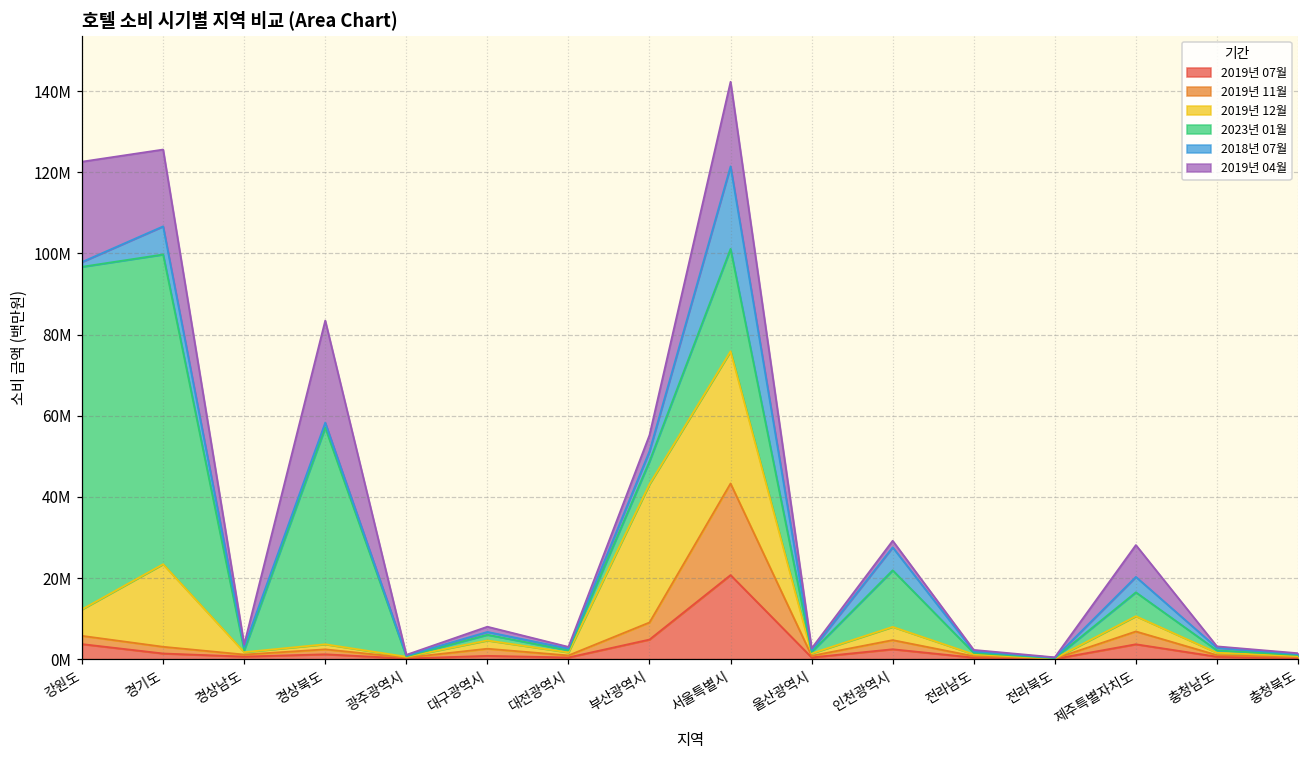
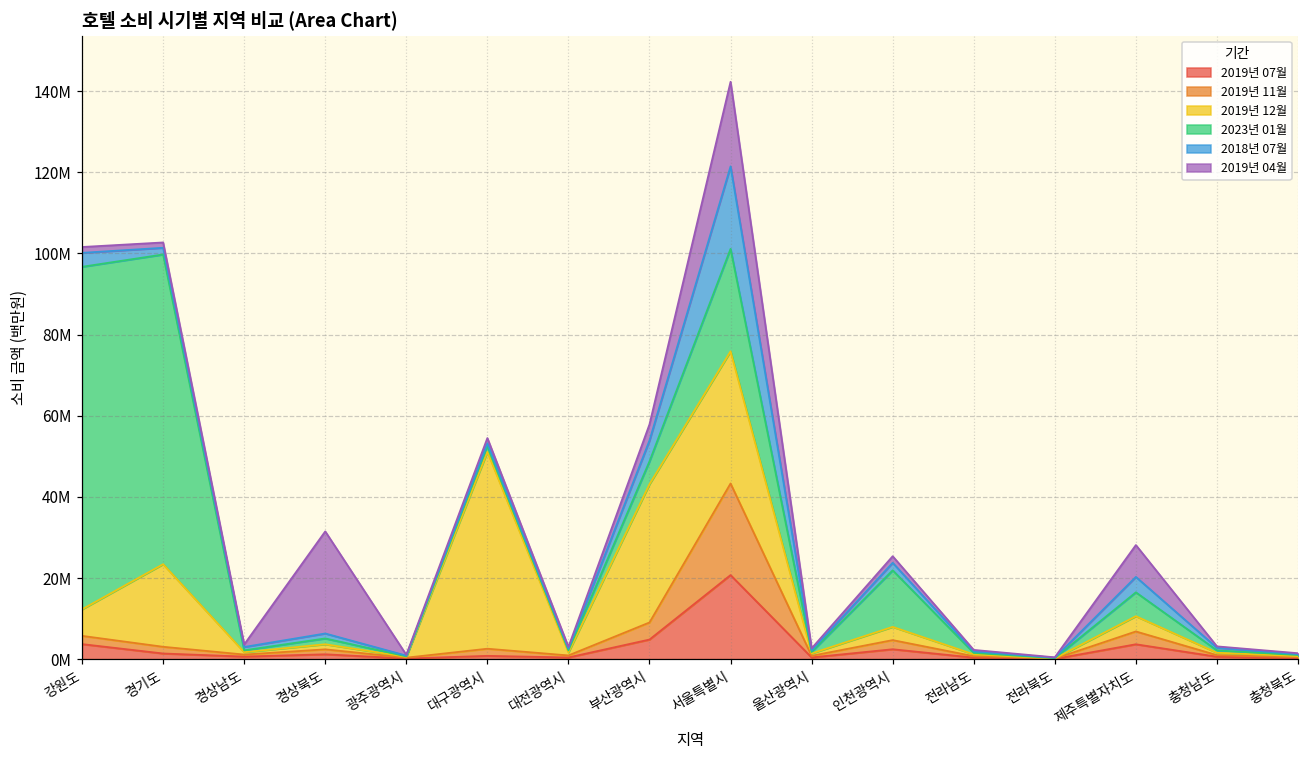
  {
    "2019년 12월": {
      "강원도": 7000000,
      "경기도": 20000000,
      "경상북도": 1000000,
-     "대구광역시": 2000000,
+     "대구광역시": 49000000,
      "부산광역시": 34000000,
      "서울특별시": 33000000,
      "인천광역시": 3000000,
      "제주특별자치도": 4000000
    },
    "2023년 01월": {
      "강원도": 84000000,
      "경기도": 76000000,
-     "경상북도": 53000000,
+     "경상북도": 1000000,
      "대구광역시": 1000000,
      "부산광역시": 6000000,
      "서울특별시": 25000000,
      "인천광역시": 14000000,
      "제주특별자치도": 6000000
    },
    "2018년 07월": {
-     "강원도": 1000000,
-     "경기도": 7000000,
+     "강원도": 3000000,
+     "경기도": 2000000,
      "경상북도": 1000000,
      "대구광역시": 1000000,
-     "부산광역시": 2000000,
+     "부산광역시": 5000000,
      "서울특별시": 20000000,
-     "인천광역시": 6000000,
+     "인천광역시": 2000000,
      "제주특별자치도": 4000000
    },
    "2019년 04월": {
-     "강원도": 25000000,
-     "경기도": 19000000,
+     "강원도": 1000000,
+     "경기도": 1000000,
      "경상북도": 25000000,
      "대구광역시": 1000000,
      "부산광역시": 4000000,
      "서울특별시": 21000000,
      "인천광역시": 2000000,
      "제주특별자치도": 8000000
    }
  }
